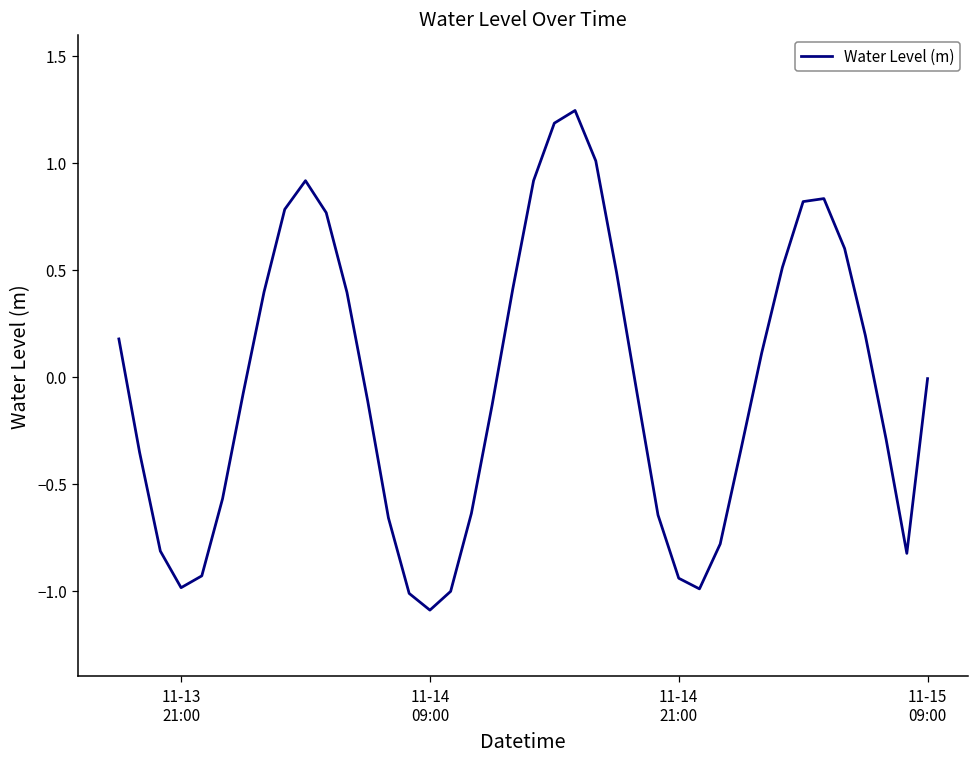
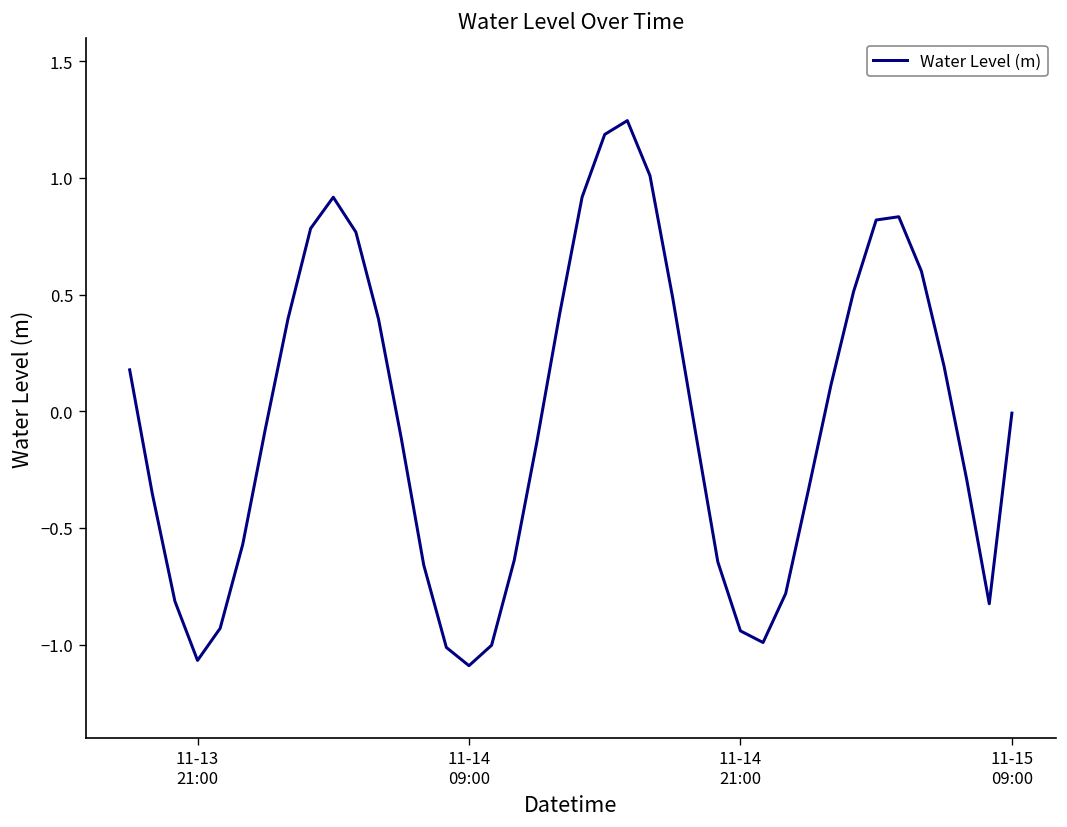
  {
-   "11-13 21:00": -0.99,
+   "11-13 21:00": -1.07,
    "11-14 09:00": -1.09,
    "11-14 21:00": -0.94,
    "11-15 09:00": -0.01
  }
